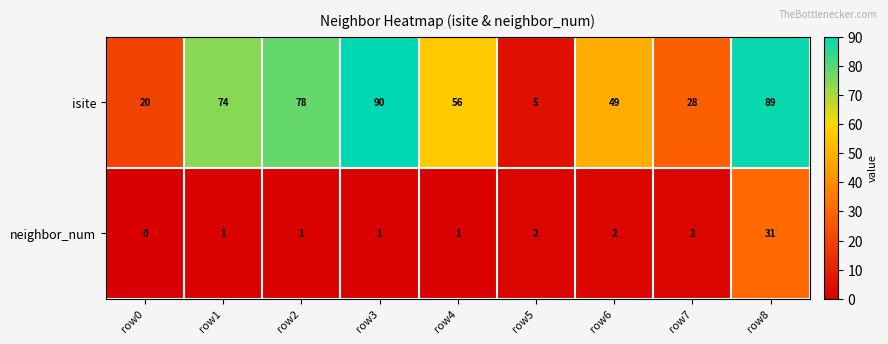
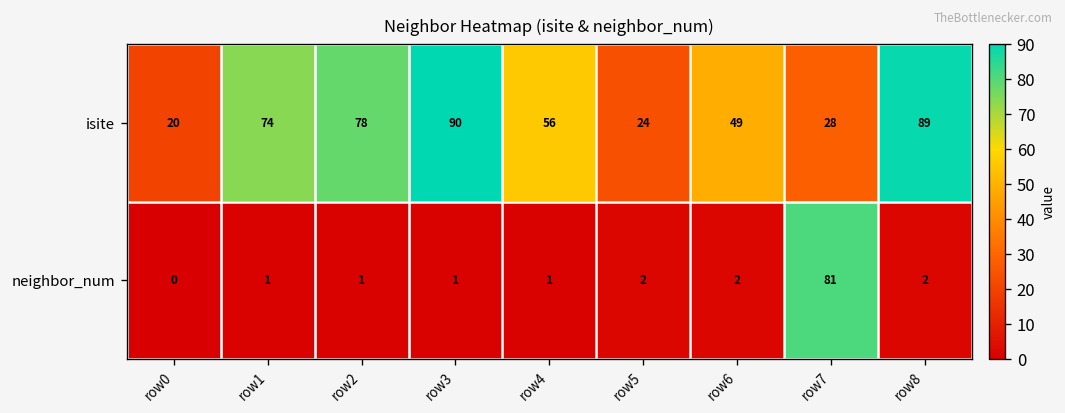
  {
    "isite": {
      "row0": 20,
      "row1": 74,
      "row2": 78,
      "row3": 90,
      "row4": 56,
-     "row5": 5,
+     "row5": 24,
      "row6": 49,
      "row7": 28,
      "row8": 89
    },
    "neighbor_num": {
      "row0": 0,
      "row1": 1,
      "row2": 1,
      "row3": 1,
      "row4": 1,
      "row5": 2,
      "row6": 2,
-     "row7": 2,
-     "row8": 31
+     "row7": 81,
+     "row8": 2
    }
  }
